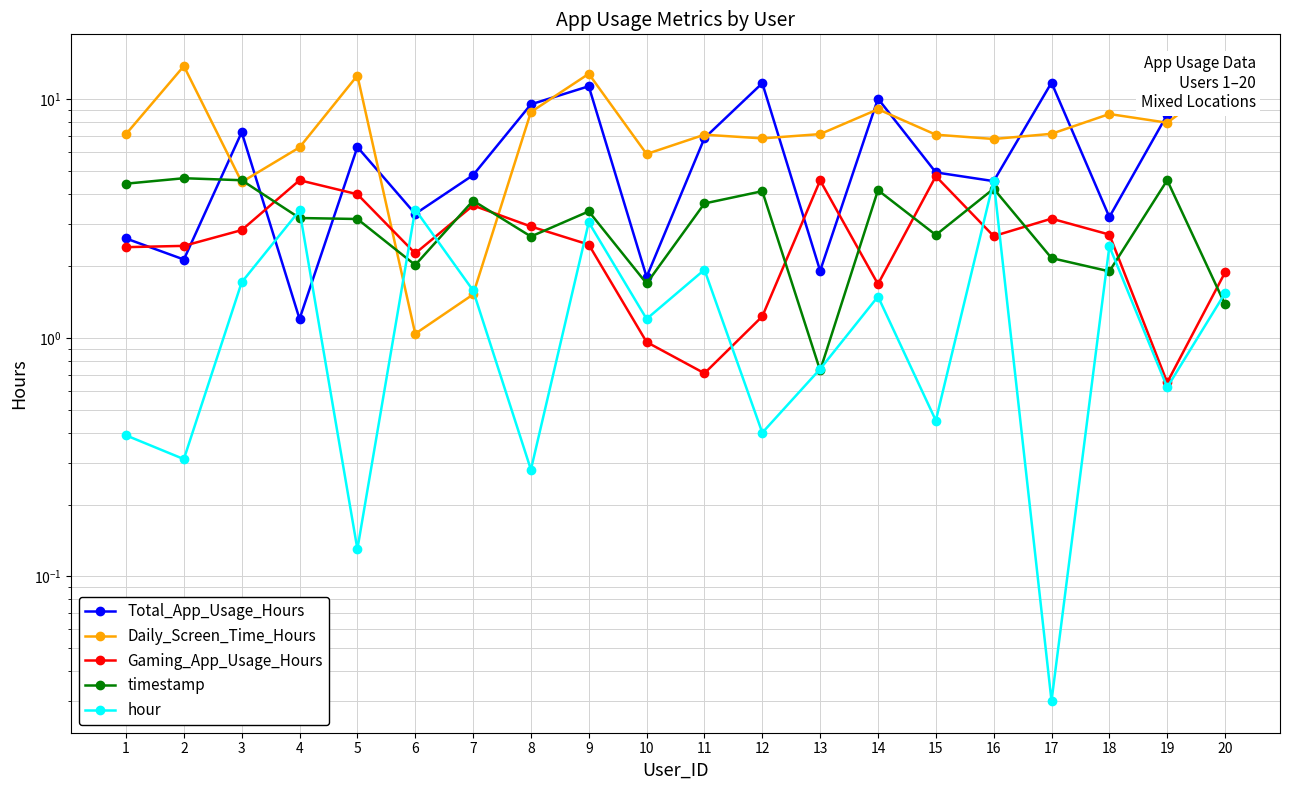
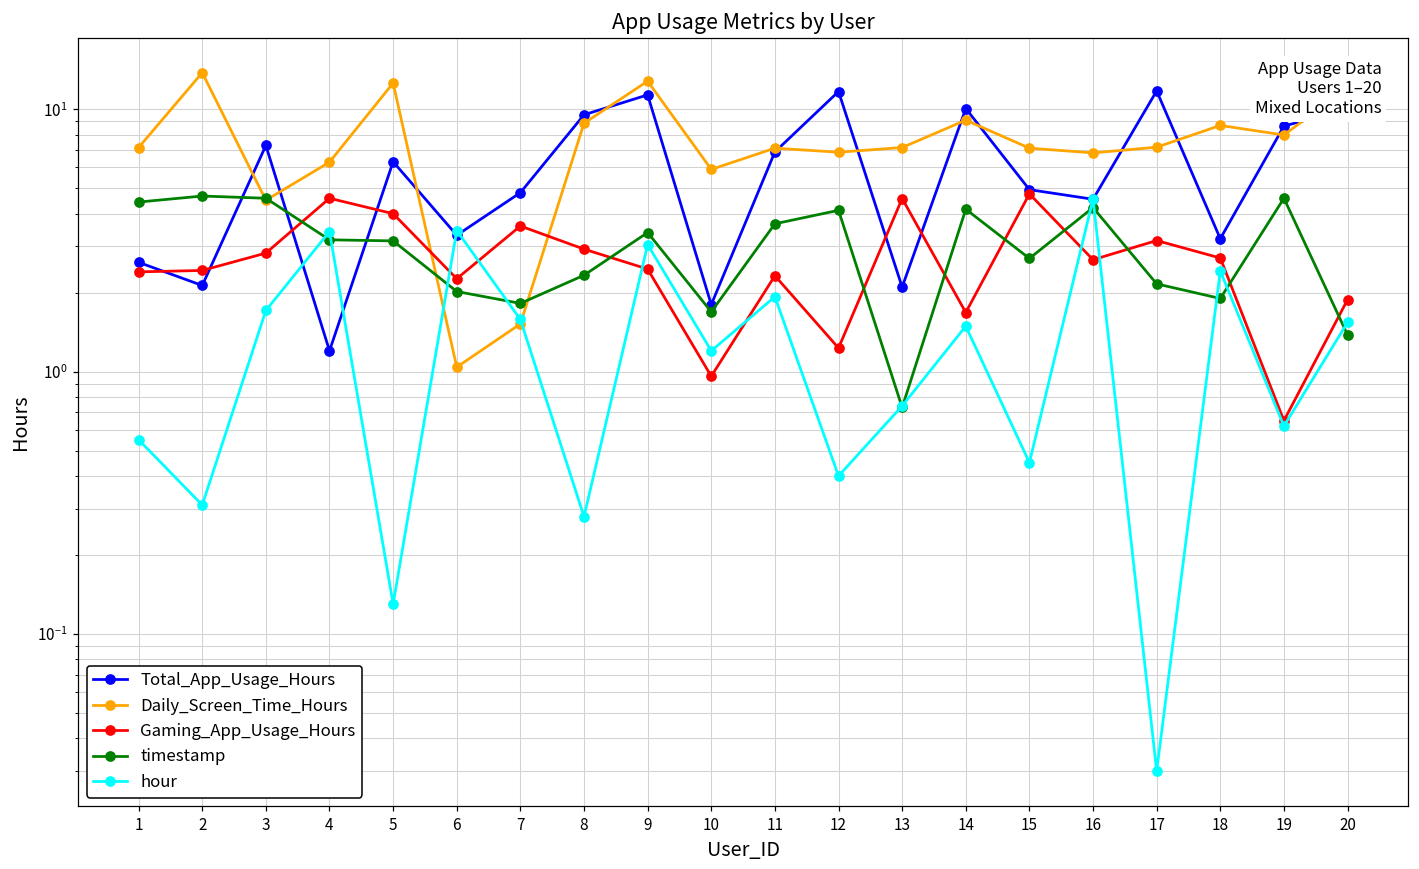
  {
    "Total_App_Usage_Hours": {
      "1": 2.6,
      "2": 2.1,
      "3": 7.3,
      "4": 1.2,
      "5": 6.3,
      "6": 3.3,
      "7": 4.8,
      "8": 9.5,
      "9": 11,
      "10": 1.8,
      "11": 6.9,
      "12": 12,
-     "13": 1.9,
+     "13": 2.1,
      "14": 10.1,
      "15": 4.9,
      "17": 12,
      "18": 3.2
    },
    "Daily_Screen_Time_Hours": {
      "1": 7.2,
      "2": 14,
      "4": 6.3,
      "5": 13,
      "6": 1.0,
      "7": 1.5,
      "8": 8.9,
      "9": 13,
      "10": 5.9,
      "11": 7.1,
      "12": 6.9,
      "13": 7.2,
      "14": 9.1,
      "15": 7.1,
      "16": 6.8,
      "17": 7.2,
      "18": 8.7,
      "19": 8.0
    },
    "Gaming_App_Usage_Hours": {
      "1": 2.4,
      "2": 2.4,
      "3": 2.8,
      "4": 4.6,
      "5": 4.0,
      "6": 2.3,
      "7": 3.6,
      "8": 2.9,
      "9": 2.5,
      "10": 0.96,
-     "11": 0.71,
+     "11": 2.3,
      "12": 1.2,
      "13": 4.6,
      "14": 1.7,
      "15": 4.8,
      "16": 2.7,
      "17": 3.2,
      "18": 2.7,
      "19": 0.65,
      "20": 1.9
    },
    "timestamp": {
      "1": 4.4,
      "2": 4.7,
      "4": 3.2,
      "5": 3.2,
      "6": 2.0,
-     "7": 3.8,
-     "8": 2.7,
+     "7": 1.8,
+     "8": 2.3,
      "9": 3.4,
      "10": 1.7,
      "11": 3.7,
      "12": 4.1,
      "14": 4.2,
      "15": 2.7,
      "16": 4.2,
      "17": 2.2,
      "18": 1.9,
      "19": 4.6,
      "20": 1.4
    },
    "hour": {
-     "1": 0.39,
+     "1": 0.55,
      "2": 0.31,
      "3": 1.7,
      "4": 3.4,
      "5": 0.13,
      "6": 3.5,
      "7": 1.6,
      "8": 0.28,
      "9": 3.1,
      "10": 1.2,
      "11": 1.9,
      "12": 0.40,
      "14": 1.5,
      "15": 0.45,
      "17": 0.03,
      "18": 2.4,
      "19": 0.62,
      "20": 1.5
    }
  }
